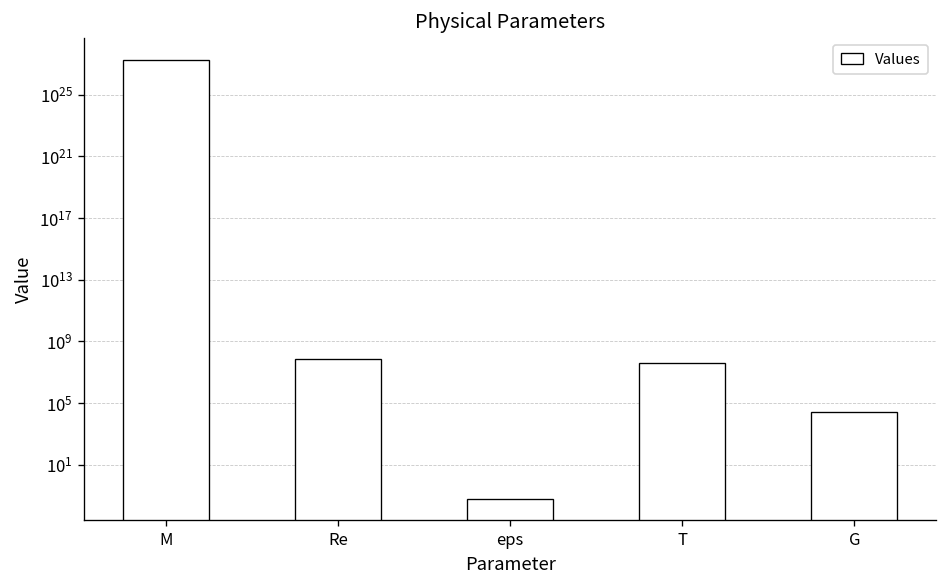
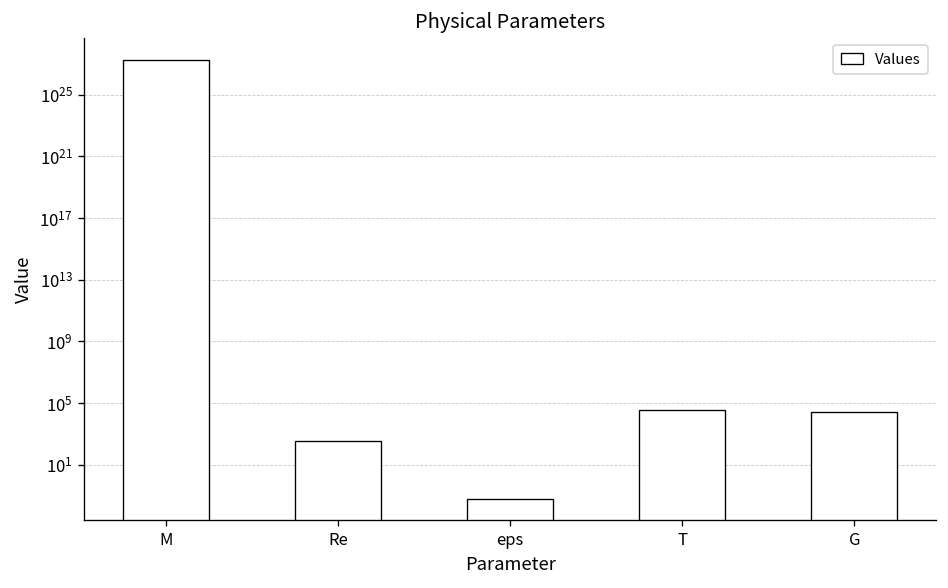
  {
    "M": 2000000000000000000000000000,
-   "Re": 100000000,
+   "Re": 300,
    "eps": 0.1,
-   "T": 40000000,
+   "T": 40000,
    "G": 30000
  }
